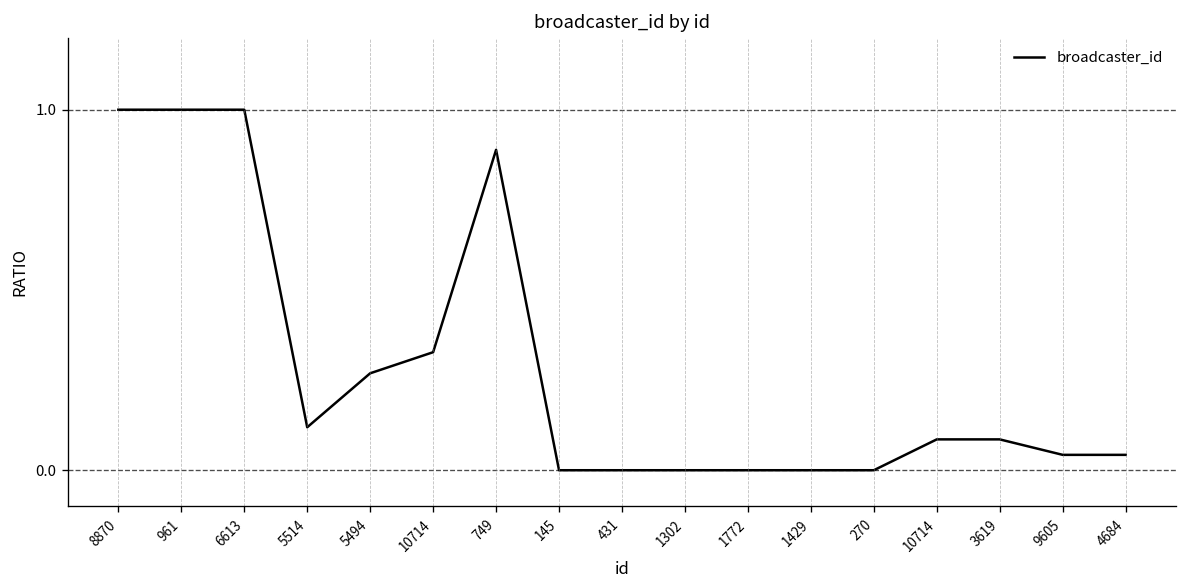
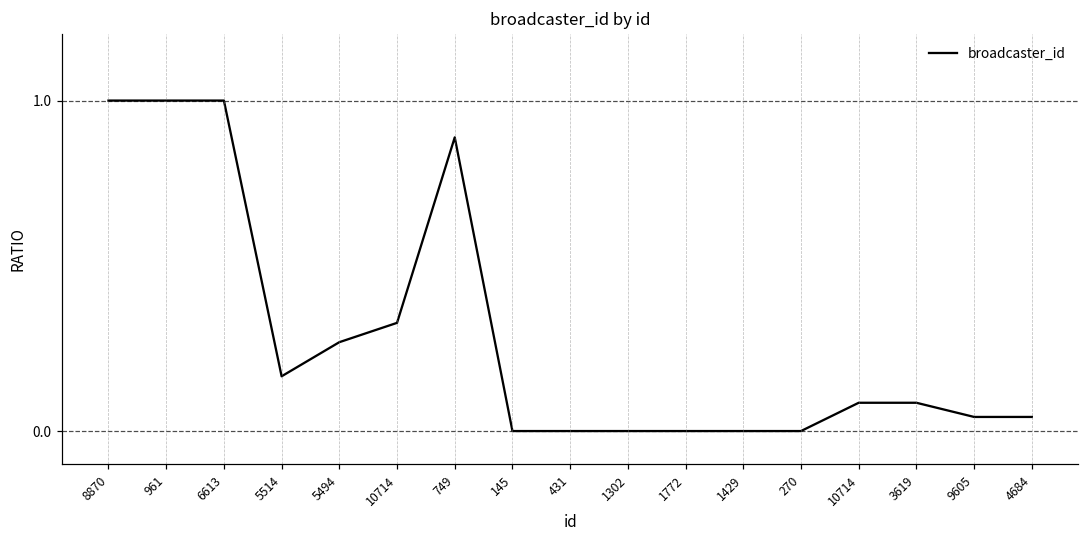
  {
    "8870": 1.00,
    "961": 1.00,
    "6613": 1.00,
-   "5514": 0.12,
+   "5514": 0.17,
    "5494": 0.27,
    "749": 0.89,
    "145": 0.00,
    "431": 0.00,
    "1302": 0.00,
    "1772": 0.00,
    "1429": 0.00,
    "270": 0.00,
    "3619": 0.09,
    "9605": 0.04,
    "4684": 0.04
  }
